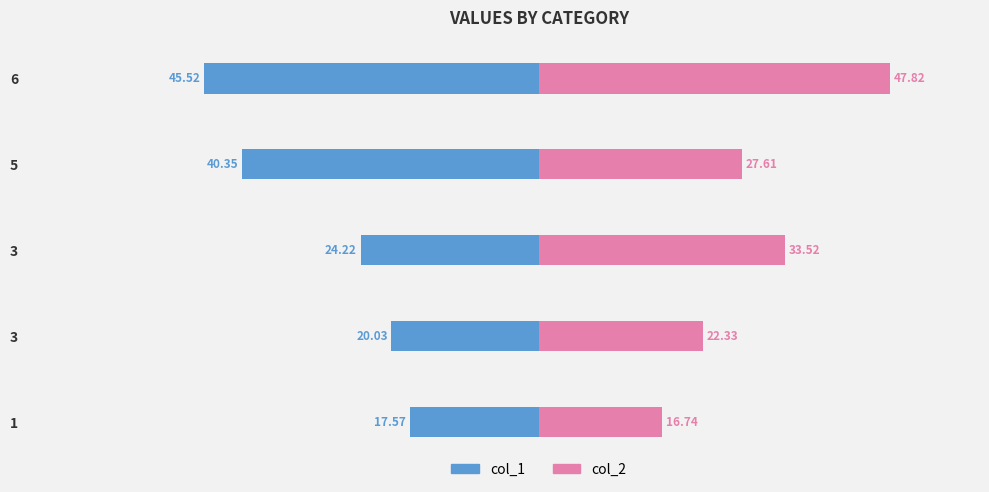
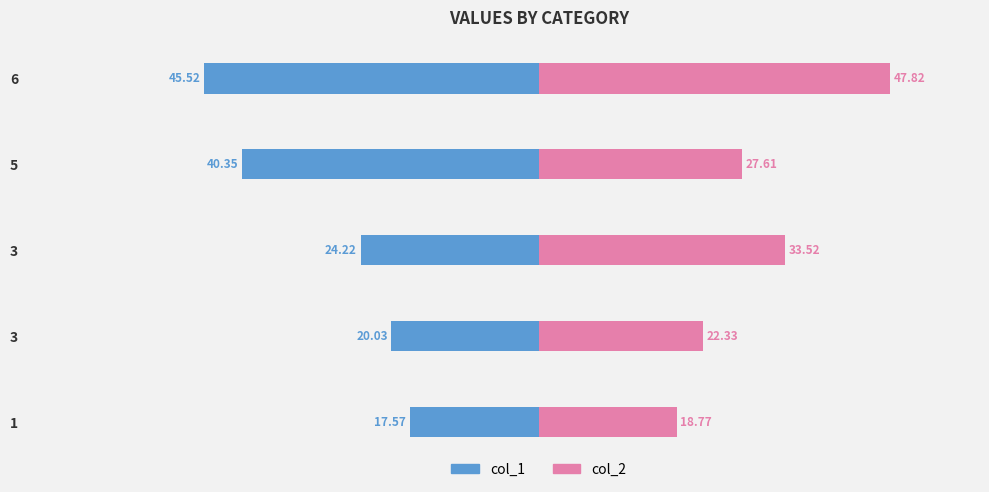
  {
    "col_2": {
      "6": 47.82,
      "5": 27.61,
-     "1": 16.74
+     "1": 18.77
    }
  }
